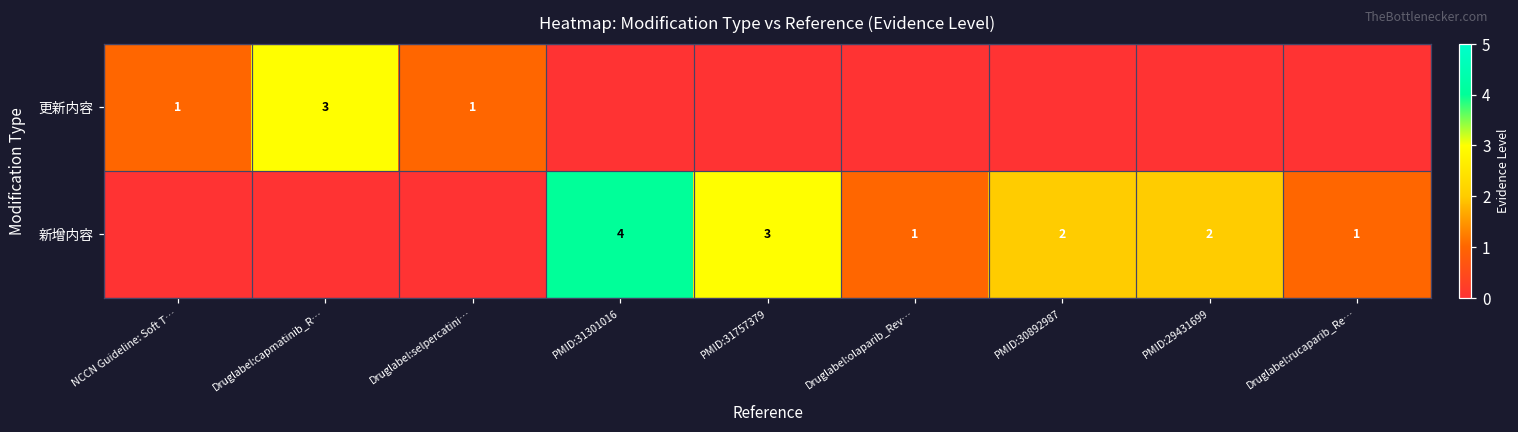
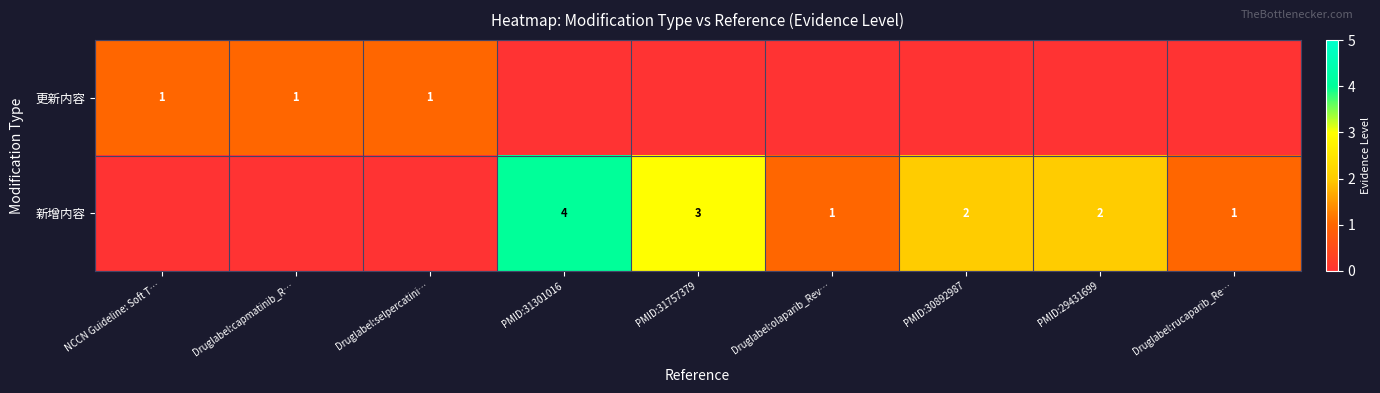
  {
    "更新内容": {
      "NCCN Guideline: Soft T…": 1,
-     "Druglabel:capmatinib_R…": 3,
+     "Druglabel:capmatinib_R…": 1,
      "Druglabel:selpercatini…": 1
    },
    "新增内容": {
      "PMID:31301016": 4,
      "PMID:31757379": 3,
      "Druglabel:olaparib_Rev…": 1,
      "PMID:30892987": 2,
      "PMID:29431699": 2,
      "Druglabel:rucaparib_Re…": 1
    }
  }
